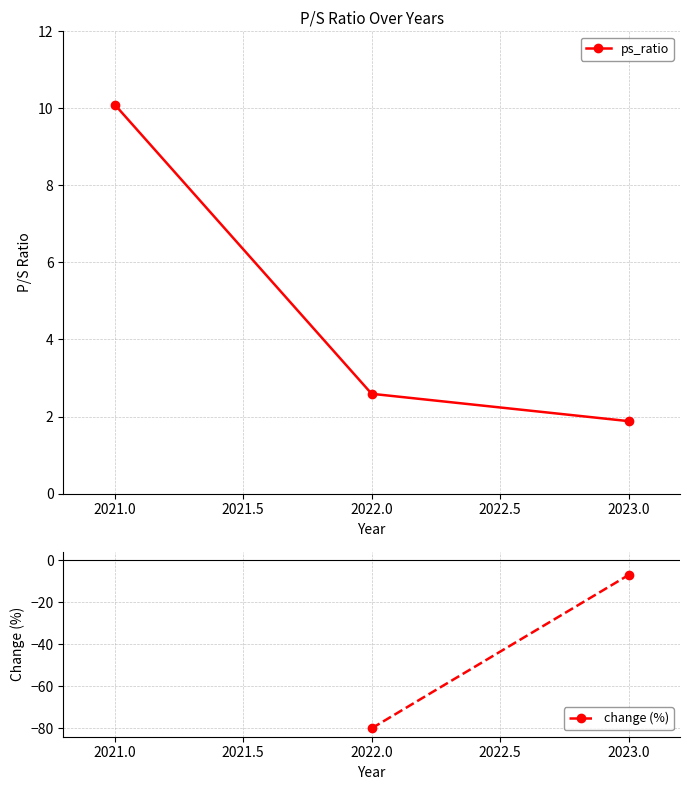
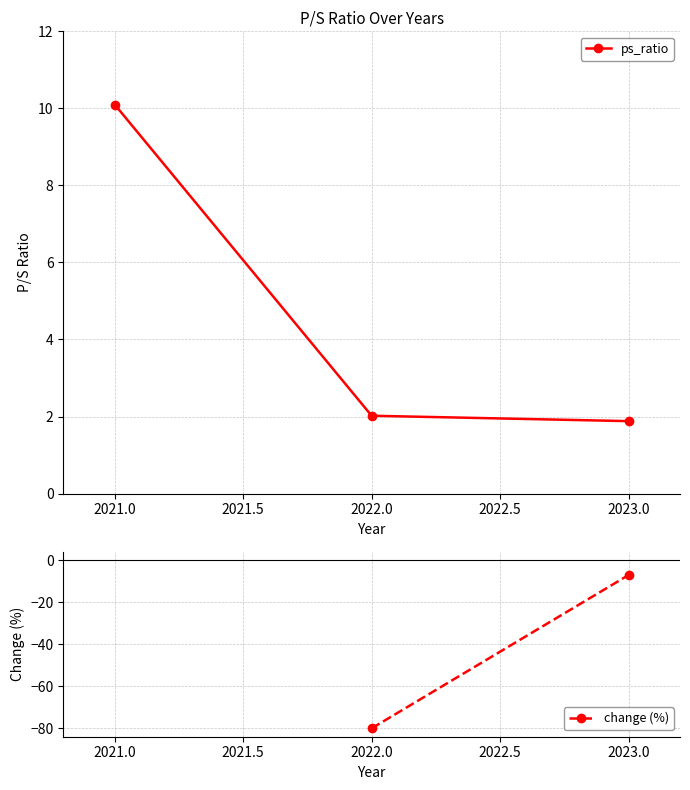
  {
    "P/S Ratio Over Years": {
      "2021.0": 10.1,
-     "2022.0": 2.6,
+     "2022.0": 2.0,
      "2023.0": 1.9
    }
  }
